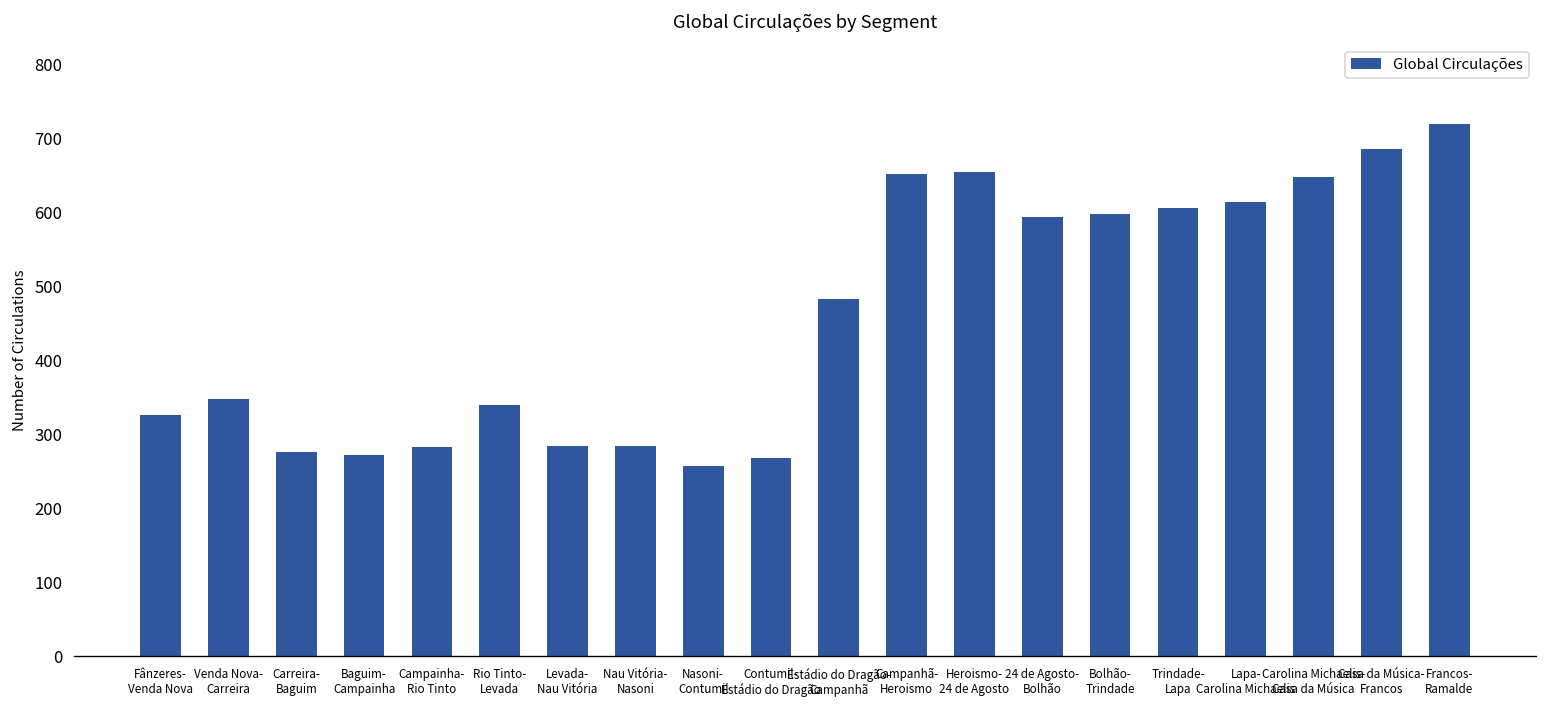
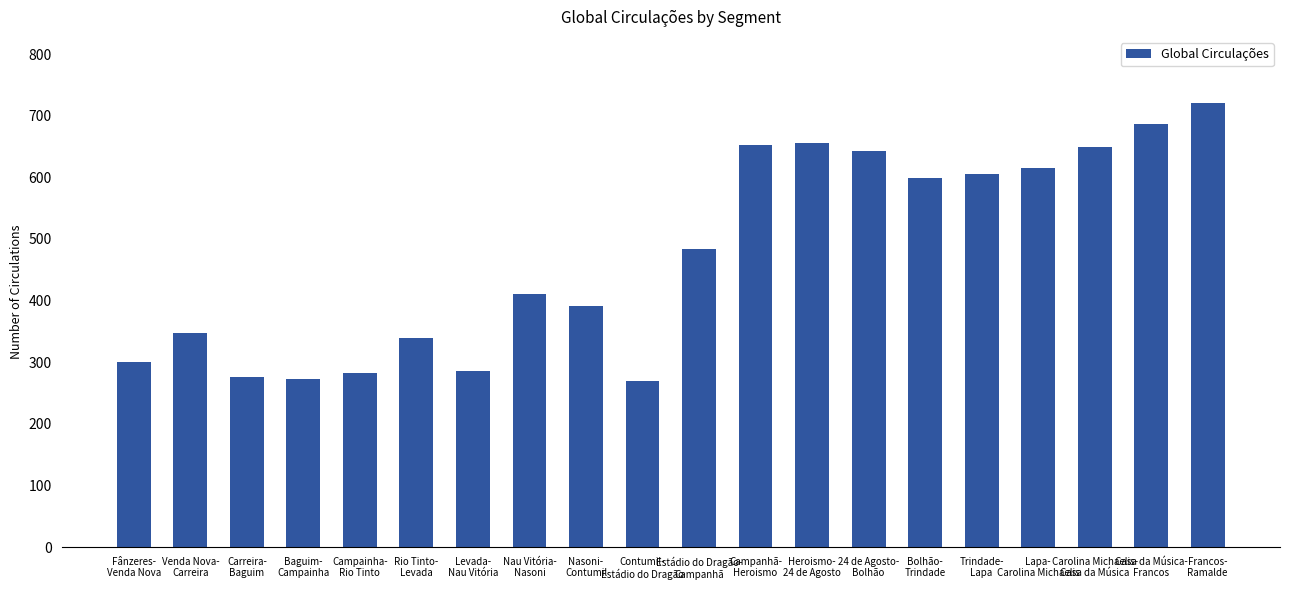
  {
-   "Fânzeres- Venda Nova": 330,
+   "Fânzeres- Venda Nova": 300,
    "Venda Nova- Carreira": 350,
    "Carreira- Baguim": 280,
    "Baguim- Campainha": 270,
    "Campainha- Rio Tinto": 280,
    "Rio Tinto- Levada": 340,
    "Levada- Nau Vitória": 290,
-   "Nau Vitória- Nasoni": 290,
-   "Nasoni- Contumil": 260,
+   "Nau Vitória- Nasoni": 410,
+   "Nasoni- Contumil": 390,
    "Heroismo- 24 de Agosto": 660,
-   "24 de Agosto- Bolhão": 590,
+   "24 de Agosto- Bolhão": 640,
    "Bolhão- Trindade": 600,
    "Francos- Ramalde": 720
  }
